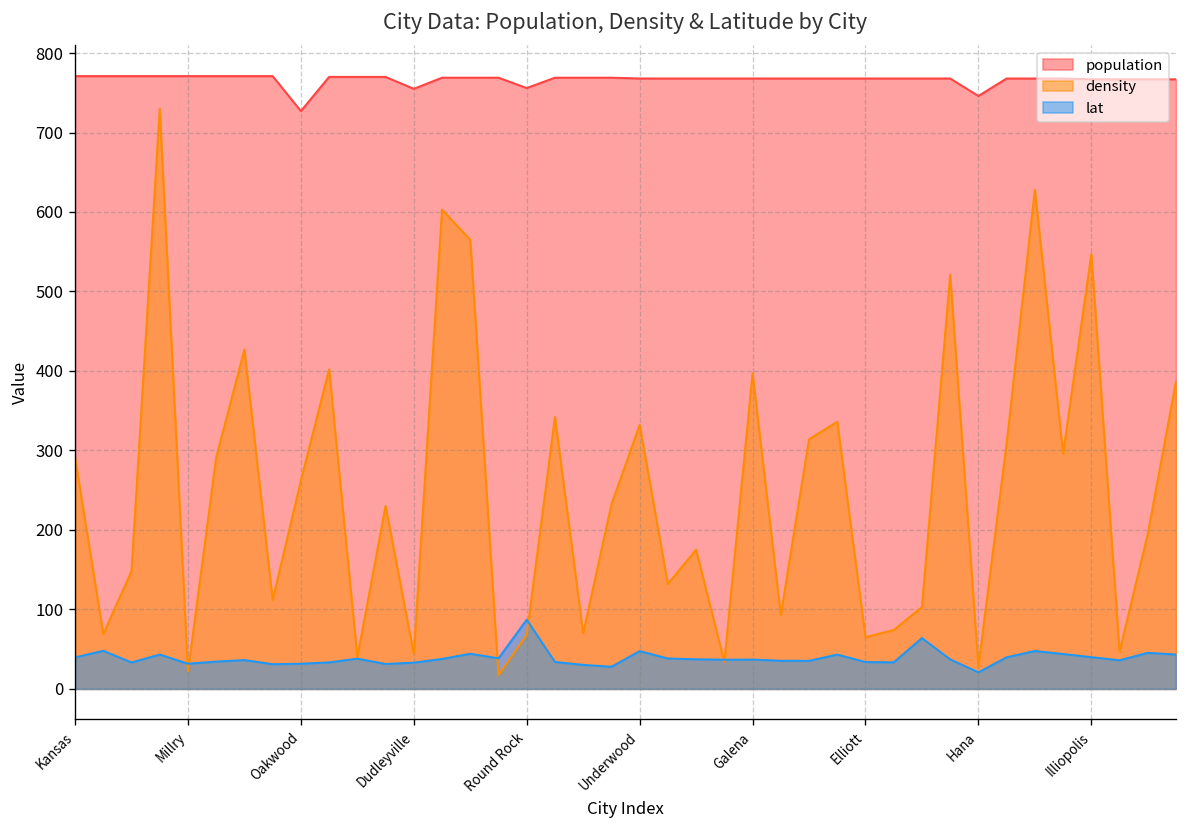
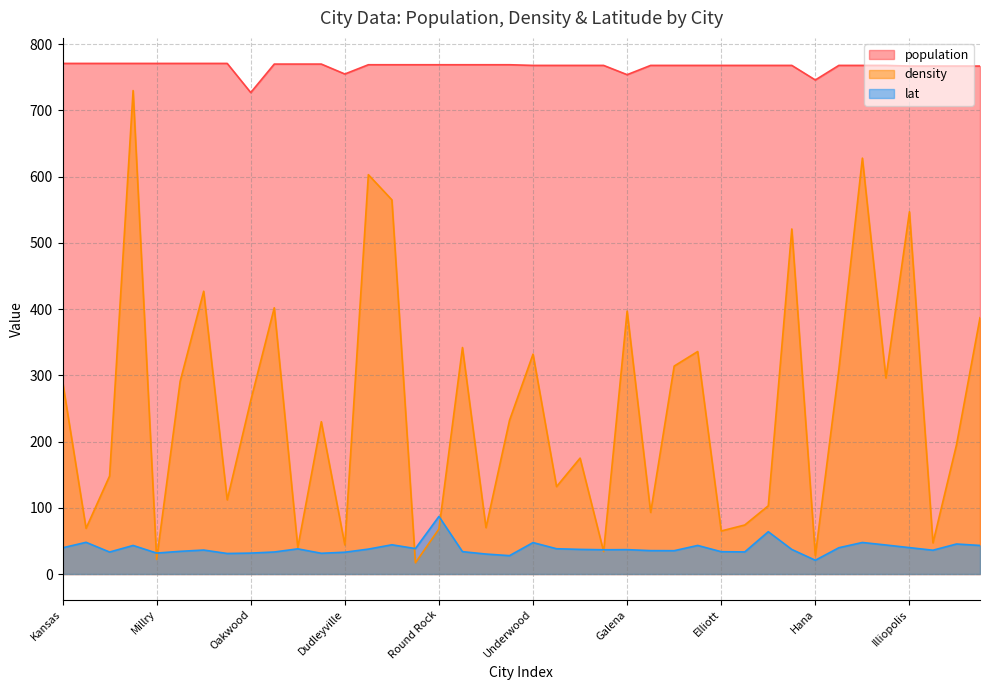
  {
    "population": {
      "Kansas": 770,
      "Millry": 770,
      "Oakwood": 730,
      "Dudleyville": 760,
-     "Round Rock": 760,
+     "Round Rock": 770,
      "Underwood": 770,
-     "Galena": 770,
+     "Galena": 750,
      "Elliott": 770,
      "Hana": 750
    },
    "density": {
      "Kansas": 290,
      "Millry": 20,
      "Oakwood": 260,
      "Dudleyville": 40,
      "Round Rock": 70,
      "Underwood": 330,
      "Galena": 400,
      "Elliott": 70,
      "Hana": 30,
      "Illiopolis": 550
    },
    "lat": {
      "Kansas": 40,
      "Millry": 30,
      "Oakwood": 30,
      "Dudleyville": 30,
      "Round Rock": 90,
      "Underwood": 50,
      "Galena": 40,
      "Elliott": 30,
      "Hana": 20,
      "Illiopolis": 40
    }
  }
